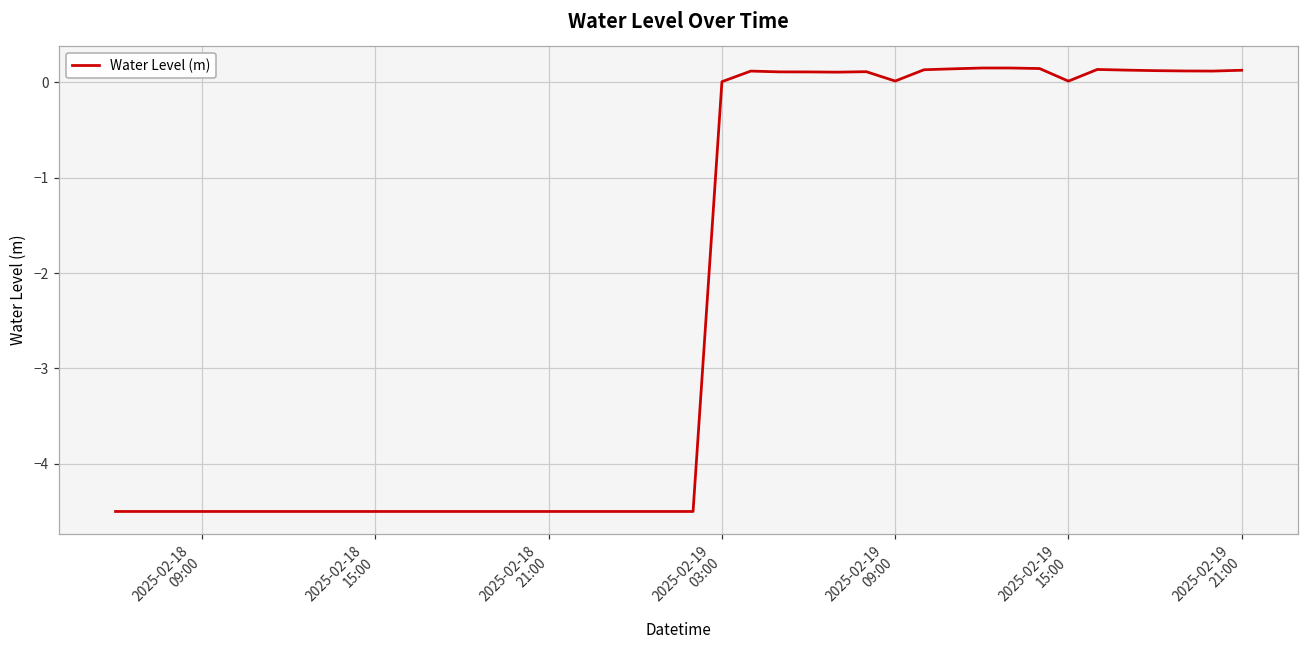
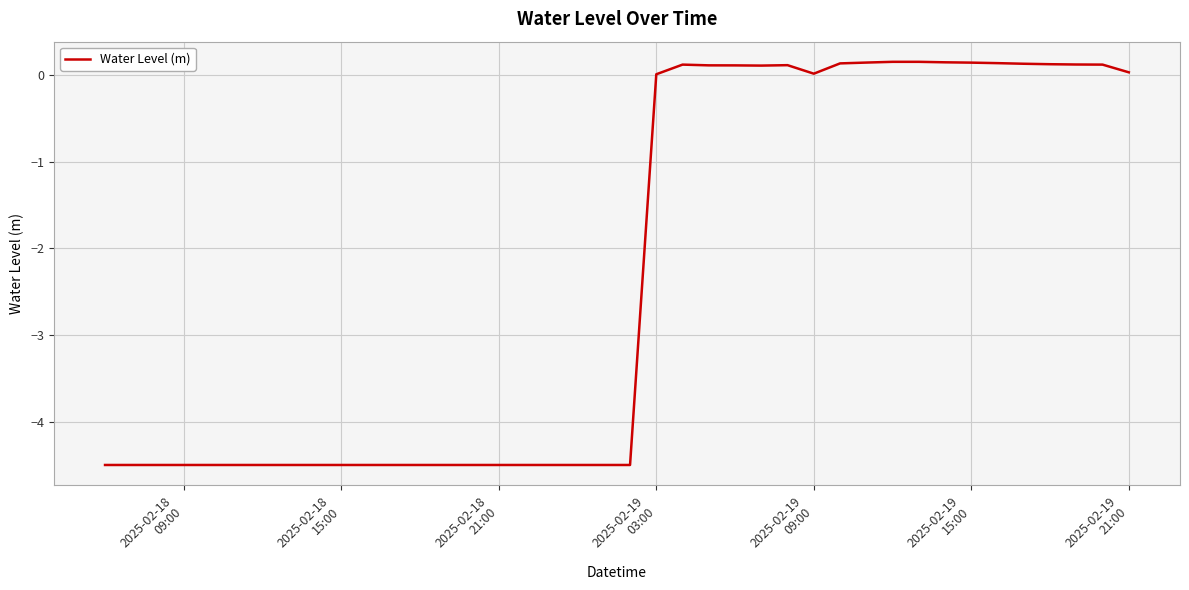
  {
    "2025-02-18 09:00": -4.5,
    "2025-02-18 15:00": -4.5,
    "2025-02-18 21:00": -4.5,
    "2025-02-19 03:00": 0.0,
    "2025-02-19 09:00": 0.0,
-   "2025-02-19 15:00": 0.0,
-   "2025-02-19 21:00": 0.1
+   "2025-02-19 15:00": 0.1,
+   "2025-02-19 21:00": 0.0
  }
